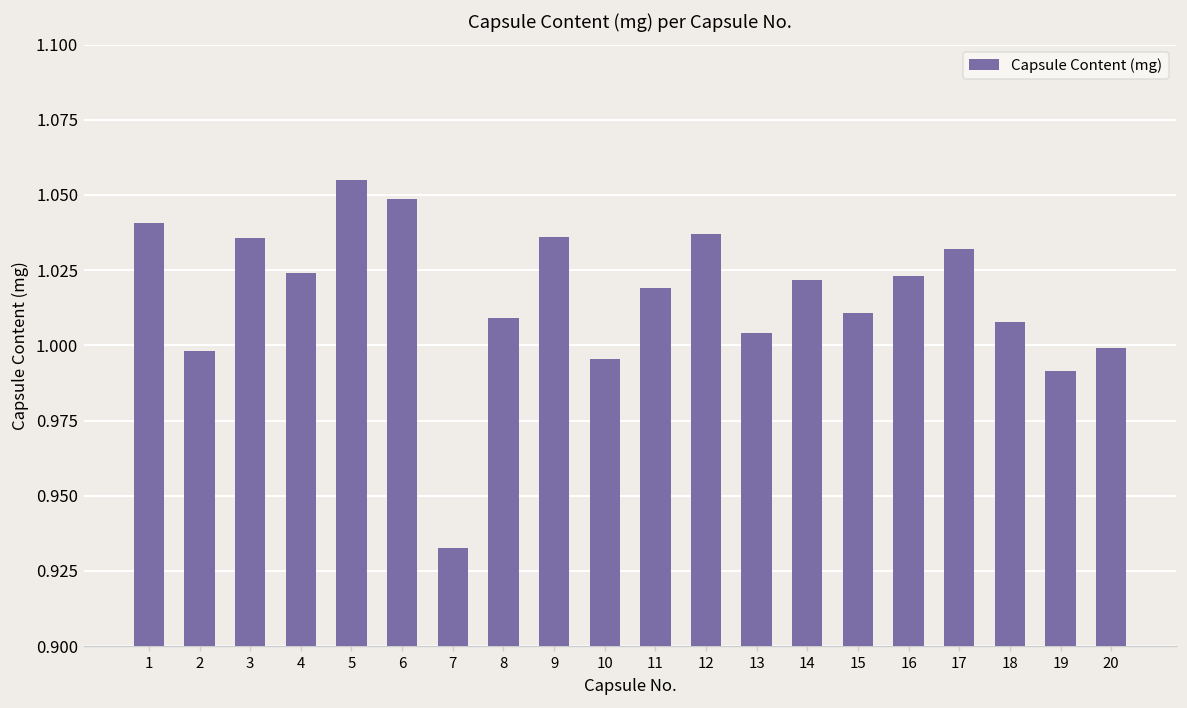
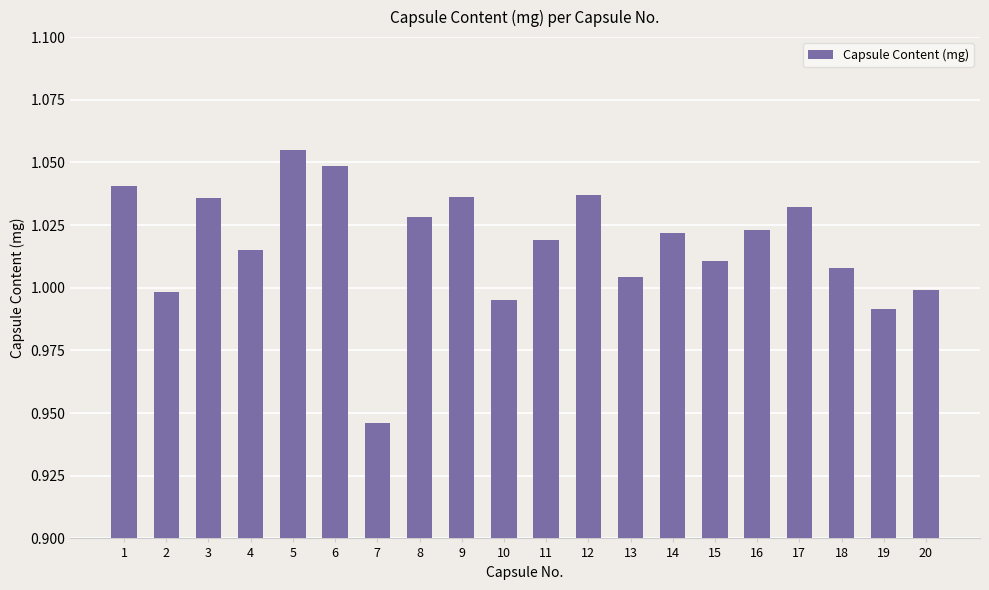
  {
    "1": 1.041,
    "2": 0.998,
    "3": 1.036,
-   "4": 1.024,
+   "4": 1.015,
    "5": 1.055,
    "6": 1.049,
-   "7": 0.933,
-   "8": 1.009,
+   "7": 0.946,
+   "8": 1.028,
    "9": 1.036,
    "10": 0.995,
    "11": 1.019,
    "12": 1.037,
    "13": 1.004,
    "14": 1.022,
    "15": 1.011,
    "16": 1.023,
    "17": 1.032,
    "18": 1.008,
    "19": 0.991,
    "20": 0.999
  }
